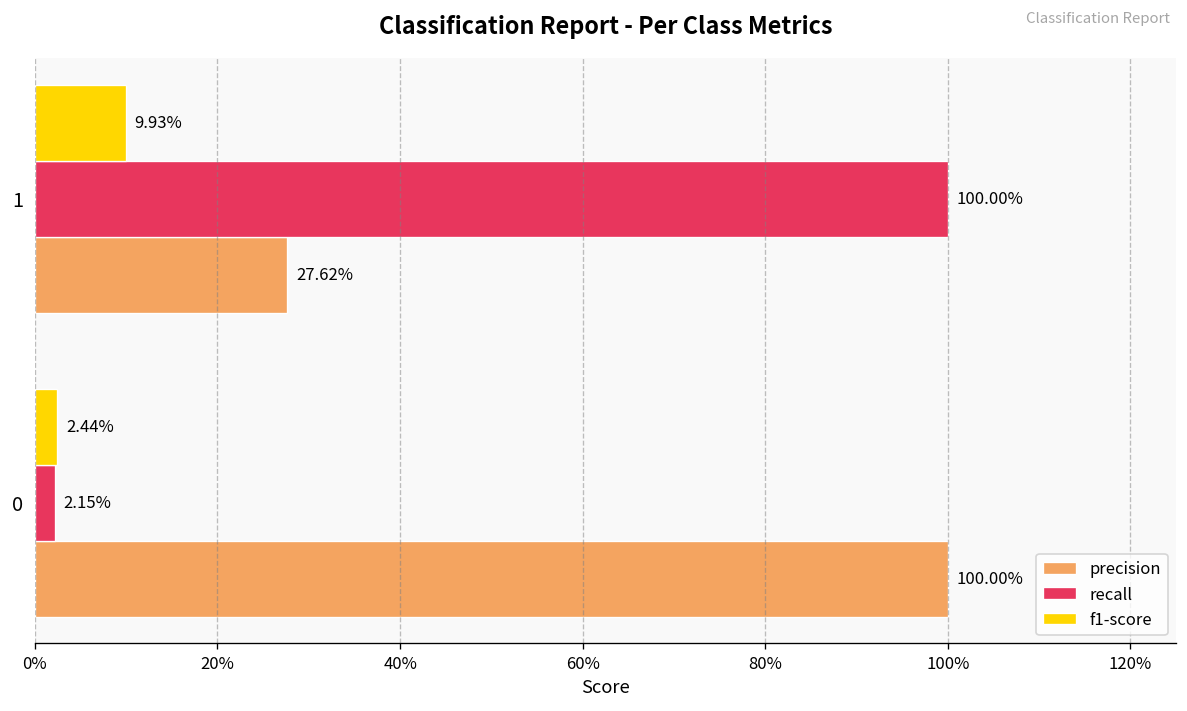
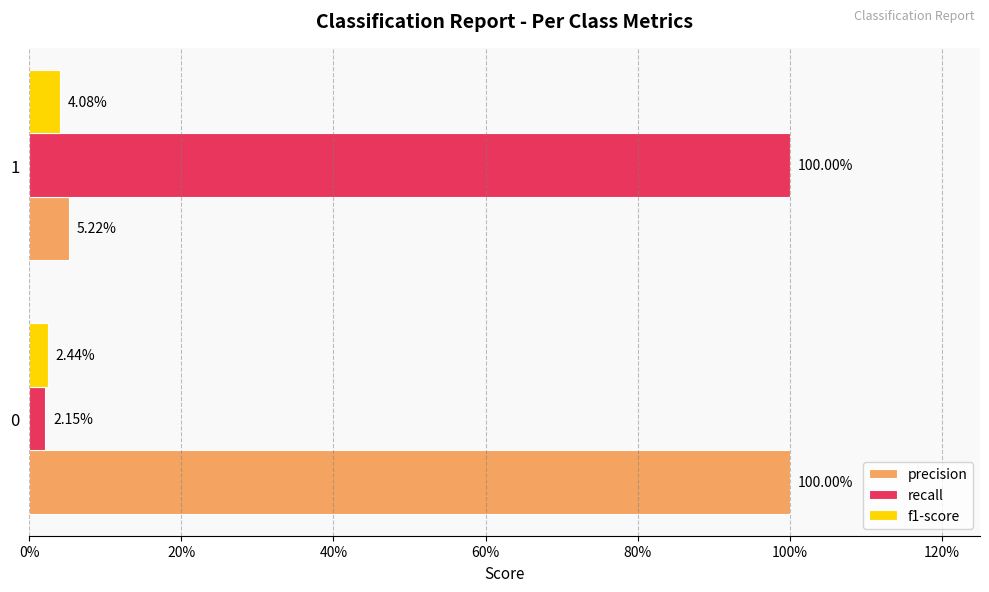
  {
    "precision": {
-     "1": "27.62%",
+     "1": "5.22%",
      "0": "100.00%"
    },
    "recall": {
      "1": "100.00%",
      "0": "2.15%"
    },
    "f1-score": {
-     "1": "9.93%",
+     "1": "4.08%",
      "0": "2.44%"
    }
  }
